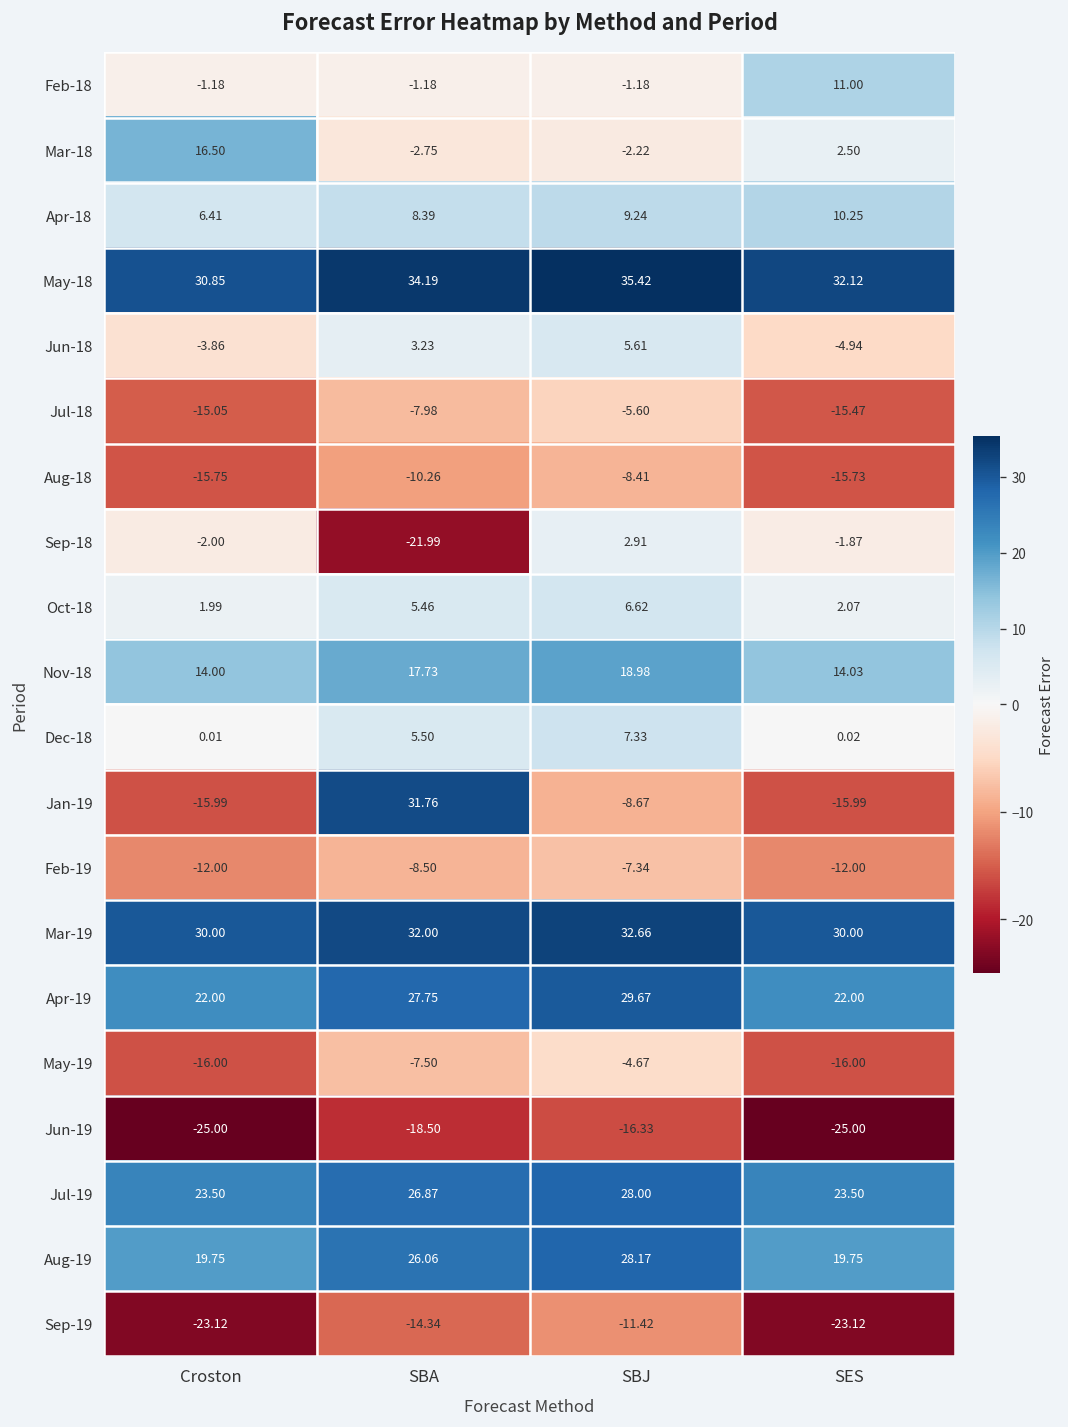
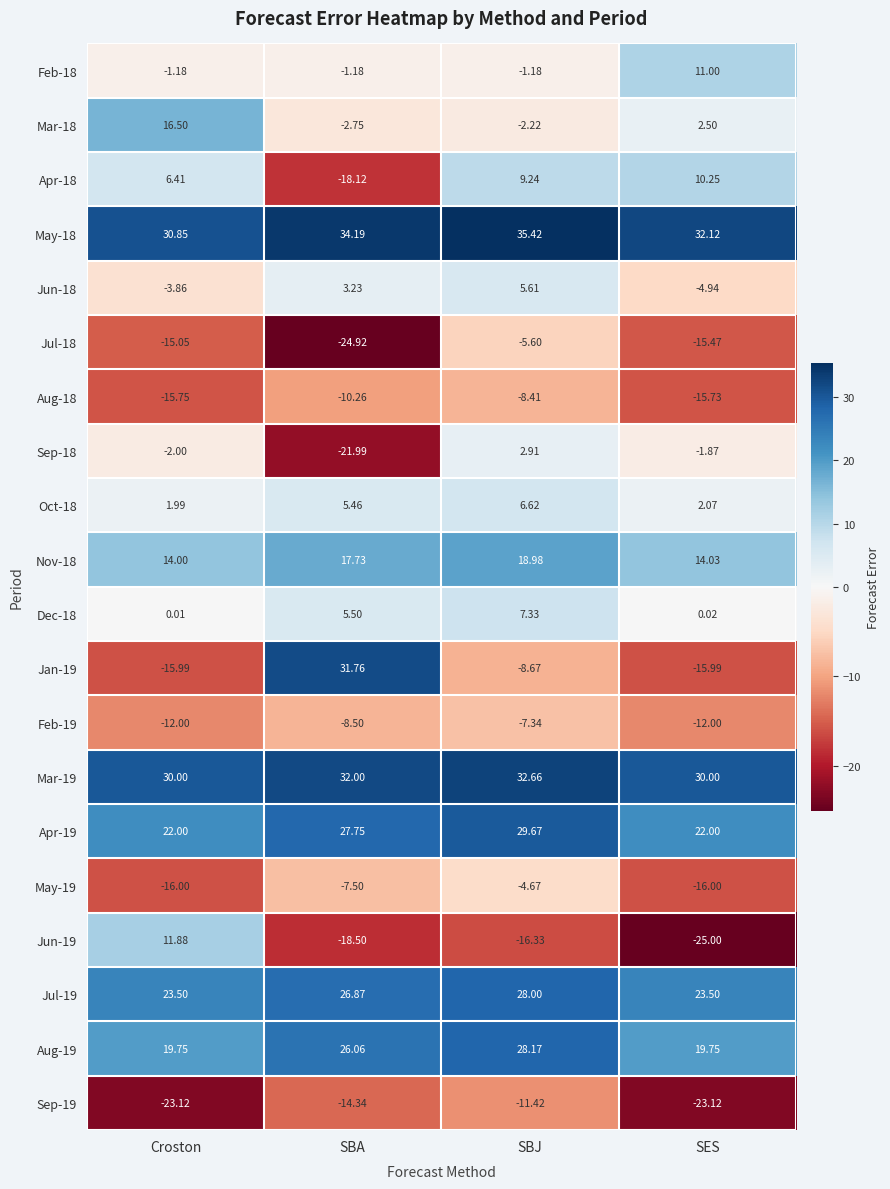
  {
    "Feb-18": {
      "Croston": -1.18,
      "SBA": -1.18,
      "SBJ": -1.18,
      "SES": 11.00
    },
    "Mar-18": {
      "Croston": 16.50,
      "SBA": -2.75,
      "SBJ": -2.22,
      "SES": 2.50
    },
    "Apr-18": {
      "Croston": 6.41,
-     "SBA": 8.39,
+     "SBA": -18.12,
      "SBJ": 9.24,
      "SES": 10.25
    },
    "May-18": {
      "Croston": 30.85,
      "SBA": 34.19,
      "SBJ": 35.42,
      "SES": 32.12
    },
    "Jun-18": {
      "Croston": -3.86,
      "SBA": 3.23,
      "SBJ": 5.61,
      "SES": -4.94
    },
    "Jul-18": {
      "Croston": -15.05,
-     "SBA": -7.98,
+     "SBA": -24.92,
      "SBJ": -5.60,
      "SES": -15.47
    },
    "Aug-18": {
      "Croston": -15.75,
      "SBA": -10.26,
      "SBJ": -8.41,
      "SES": -15.73
    },
    "Sep-18": {
      "Croston": -2.00,
      "SBA": -21.99,
      "SBJ": 2.91,
      "SES": -1.87
    },
    "Oct-18": {
      "Croston": 1.99,
      "SBA": 5.46,
      "SBJ": 6.62,
      "SES": 2.07
    },
    "Nov-18": {
      "Croston": 14.00,
      "SBA": 17.73,
      "SBJ": 18.98,
      "SES": 14.03
    },
    "Dec-18": {
      "Croston": 0.01,
      "SBA": 5.50,
      "SBJ": 7.33,
      "SES": 0.02
    },
    "Jan-19": {
      "Croston": -15.99,
      "SBA": 31.76,
      "SBJ": -8.67,
      "SES": -15.99
    },
    "Feb-19": {
      "Croston": -12.00,
      "SBA": -8.50,
      "SBJ": -7.34,
      "SES": -12.00
    },
    "Mar-19": {
      "Croston": 30.00,
      "SBA": 32.00,
      "SBJ": 32.66,
      "SES": 30.00
    },
    "Apr-19": {
      "Croston": 22.00,
      "SBA": 27.75,
      "SBJ": 29.67,
      "SES": 22.00
    },
    "May-19": {
      "Croston": -16.00,
      "SBA": -7.50,
      "SBJ": -4.67,
      "SES": -16.00
    },
    "Jun-19": {
-     "Croston": -25.00,
+     "Croston": 11.88,
      "SBA": -18.50,
      "SBJ": -16.33,
      "SES": -25.00
    },
    "Jul-19": {
      "Croston": 23.50,
      "SBA": 26.87,
      "SBJ": 28.00,
      "SES": 23.50
    },
    "Aug-19": {
      "Croston": 19.75,
      "SBA": 26.06,
      "SBJ": 28.17,
      "SES": 19.75
    },
    "Sep-19": {
      "Croston": -23.12,
      "SBA": -14.34,
      "SBJ": -11.42,
      "SES": -23.12
    }
  }
